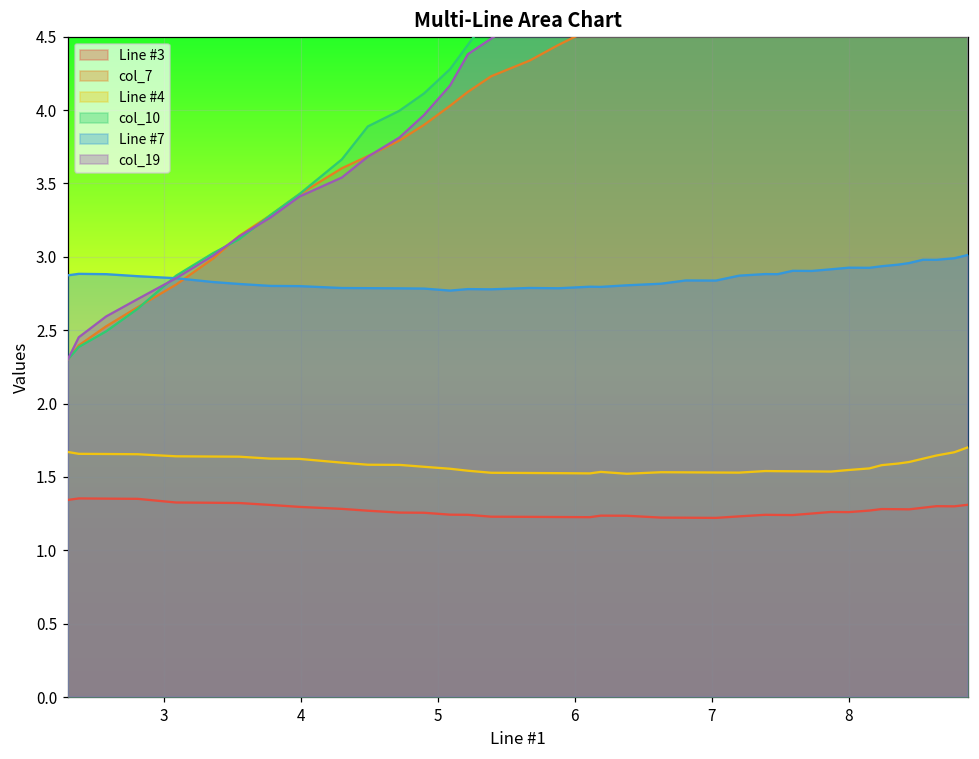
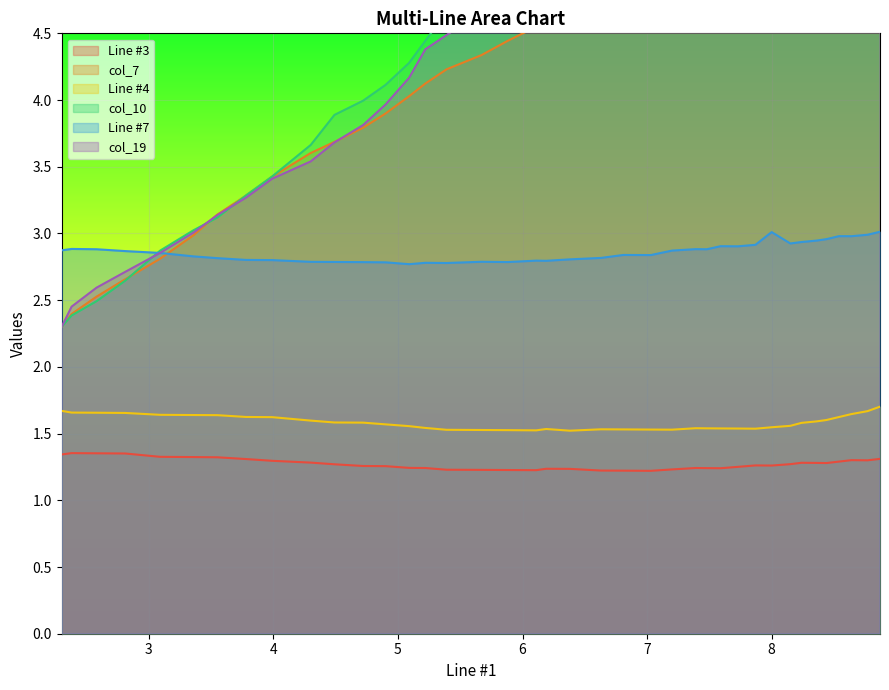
  {
    "Line #7": {
-     "8": 2.93
+     "8": 3.01
    }
  }
